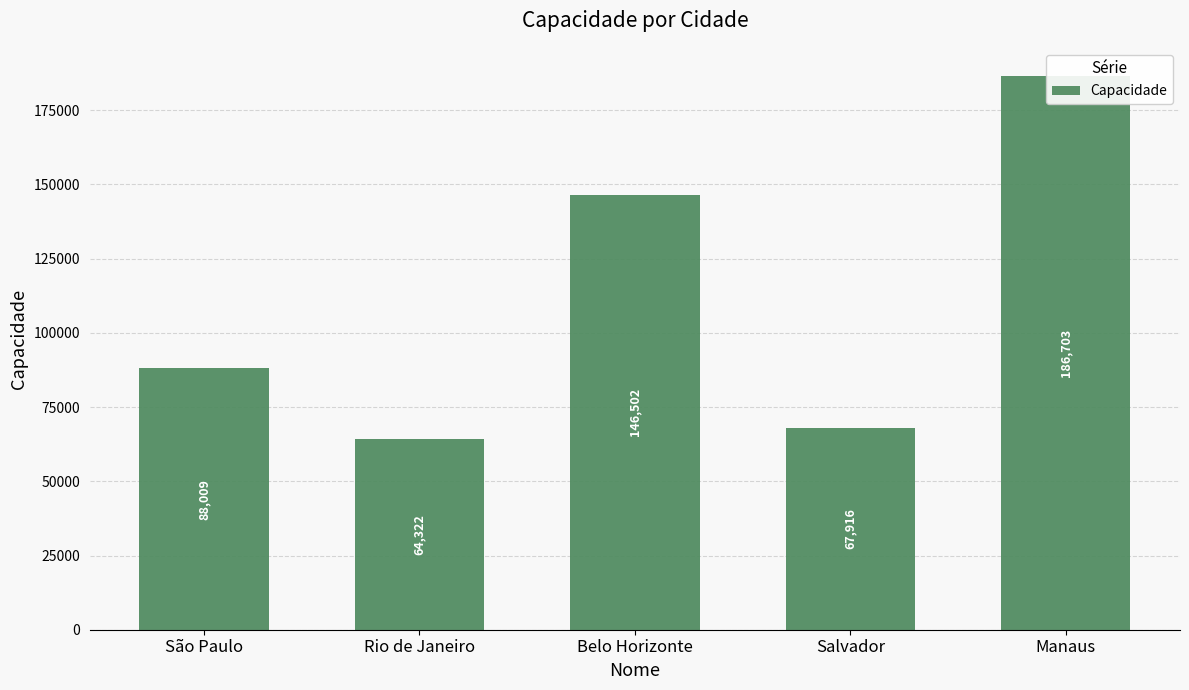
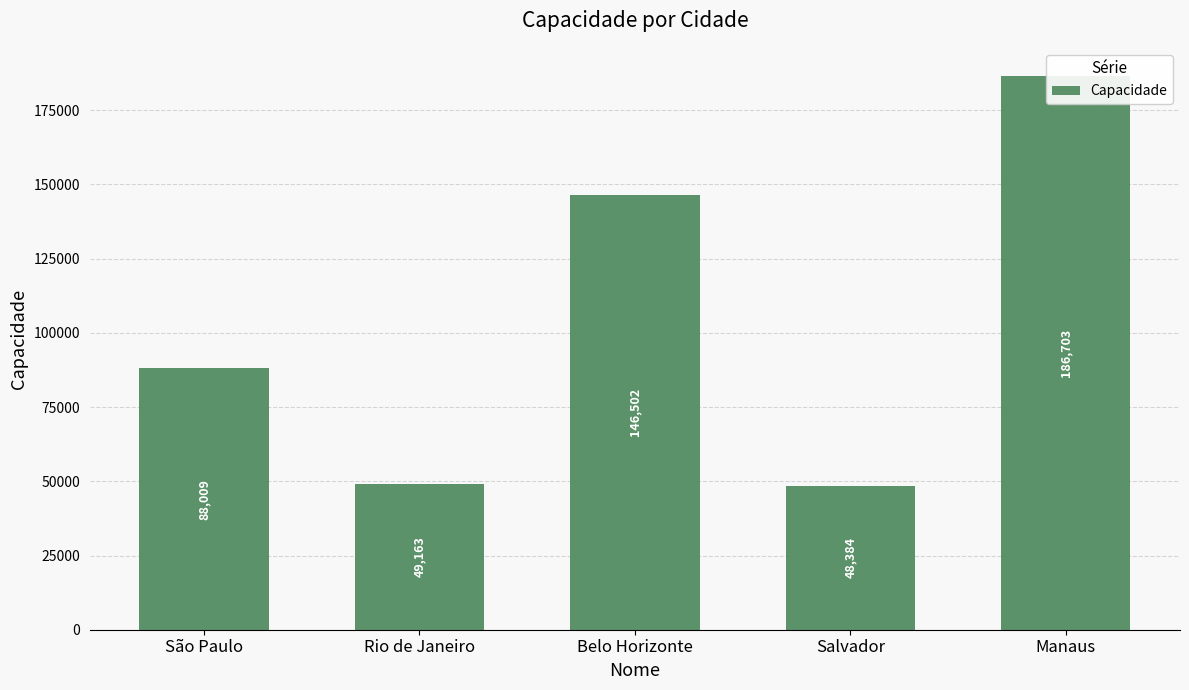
  {
    "São Paulo": "88,009",
-   "Rio de Janeiro": "64,322",
+   "Rio de Janeiro": "49,163",
    "Belo Horizonte": "146,502",
-   "Salvador": "67,916"
+   "Salvador": "48,384"
  }
